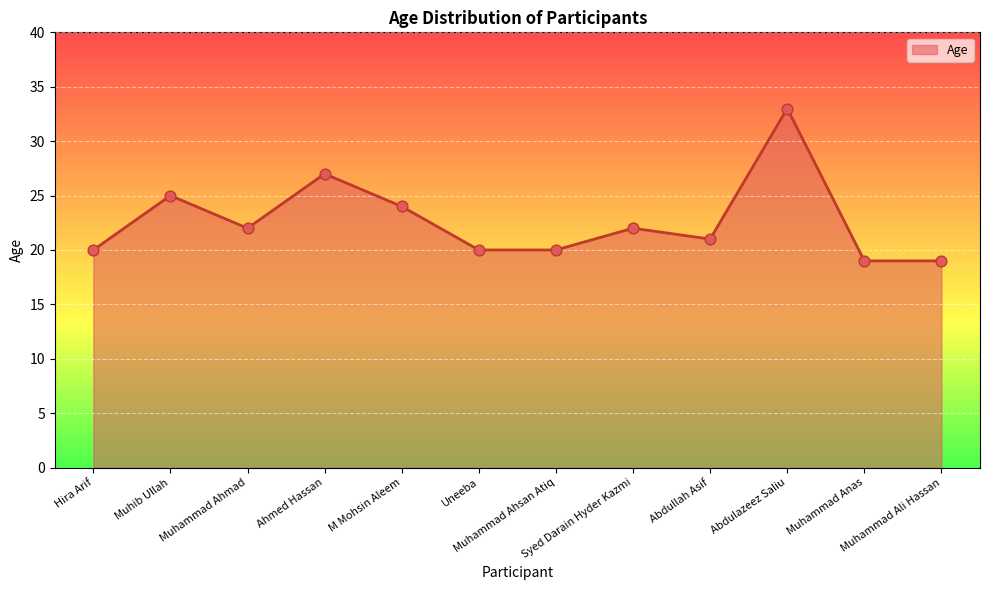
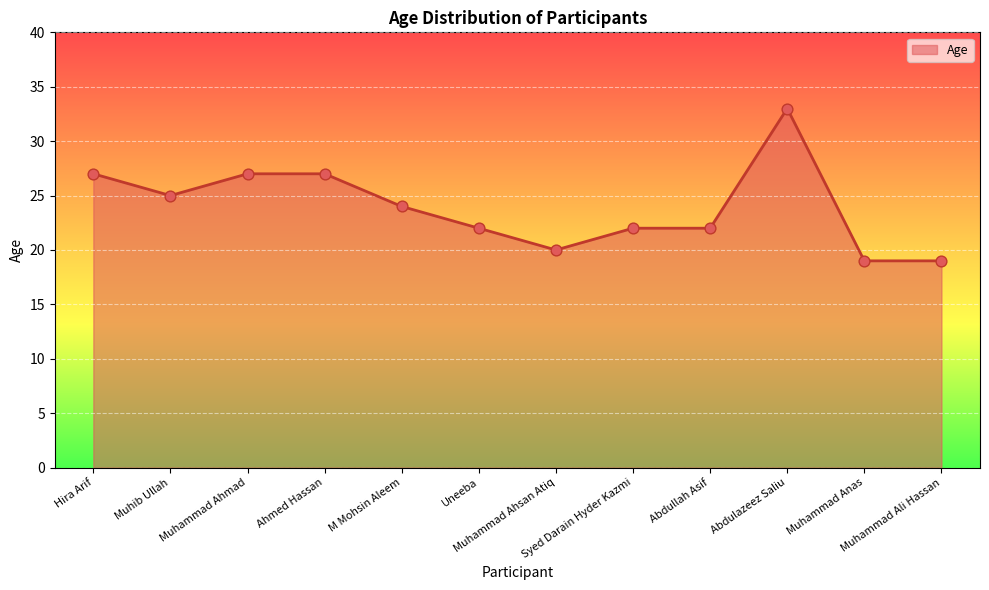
  {
-   "Hira Arif": 20,
+   "Hira Arif": 27,
    "Muhib Ullah": 25,
-   "Muhammad Ahmad": 22,
+   "Muhammad Ahmad": 27,
    "Ahmed Hassan": 27,
    "M Mohsin Aleem": 24,
-   "Uneeba": 20,
+   "Uneeba": 22,
    "Muhammad Ahsan Atiq": 20,
    "Syed Darain Hyder Kazmi": 22,
-   "Abdullah Asif": 21,
+   "Abdullah Asif": 22,
    "Abdulazeez Saliu": 33,
    "Muhammad Anas": 19,
    "Muhammad Ali Hassan": 19
  }
